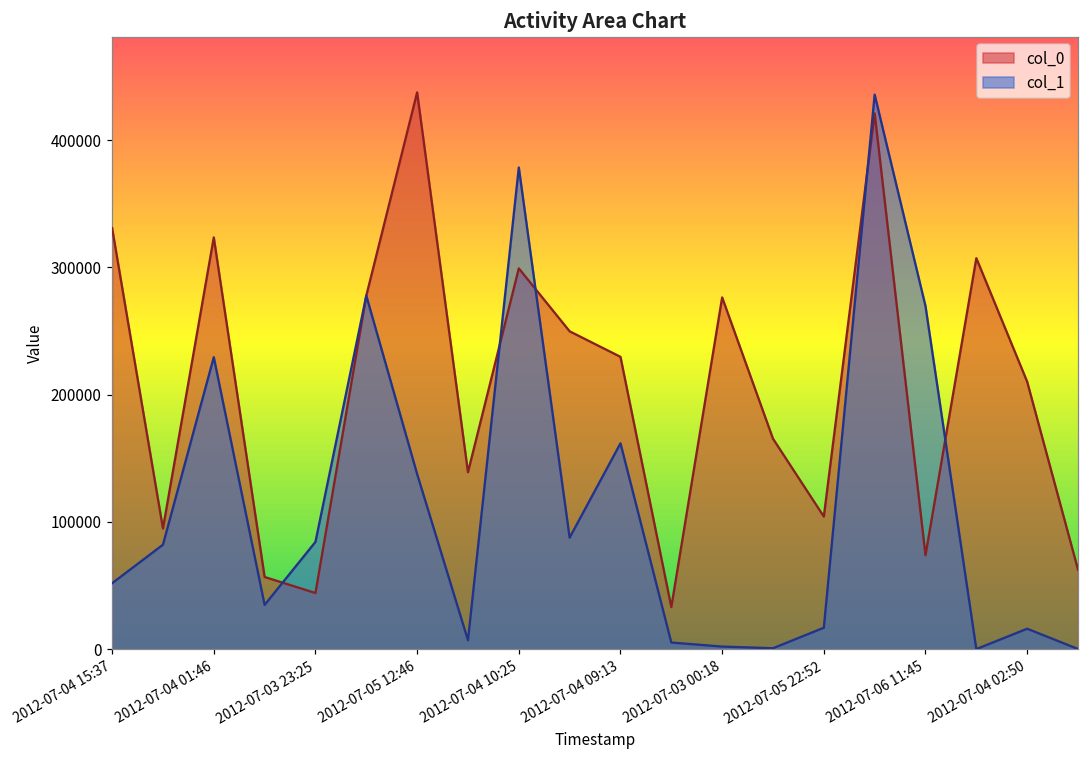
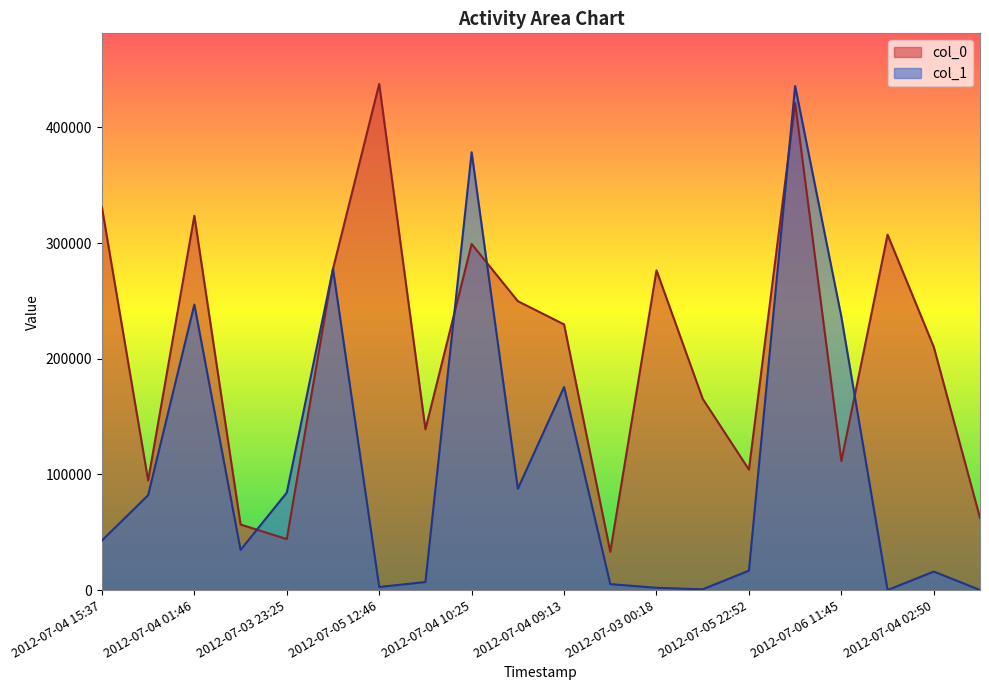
  {
    "col_0": {
      "2012-07-04 15:37": 331000,
      "2012-07-04 01:46": 324000,
      "2012-07-03 23:25": 44000,
      "2012-07-05 12:46": 438000,
      "2012-07-04 10:25": 299000,
      "2012-07-04 09:13": 230000,
      "2012-07-03 00:18": 276000,
      "2012-07-05 22:52": 104000,
-     "2012-07-06 11:45": 74000,
+     "2012-07-06 11:45": 112000,
      "2012-07-04 02:50": 210000
    },
    "col_1": {
-     "2012-07-04 15:37": 52000,
-     "2012-07-04 01:46": 229000,
+     "2012-07-04 15:37": 43000,
+     "2012-07-04 01:46": 247000,
      "2012-07-03 23:25": 84000,
-     "2012-07-05 12:46": 138000,
+     "2012-07-05 12:46": 3000,
      "2012-07-04 10:25": 379000,
-     "2012-07-04 09:13": 162000,
+     "2012-07-04 09:13": 176000,
      "2012-07-03 00:18": 2000,
      "2012-07-05 22:52": 17000,
-     "2012-07-06 11:45": 270000,
+     "2012-07-06 11:45": 236000,
      "2012-07-04 02:50": 16000
    }
  }
